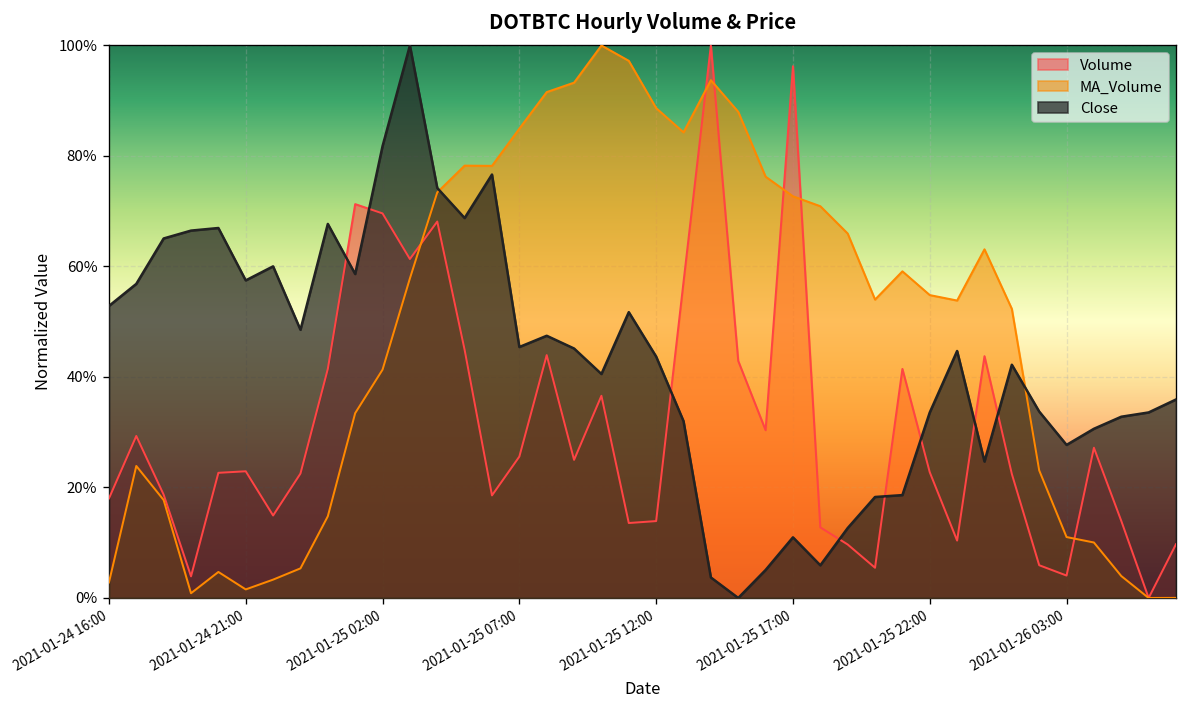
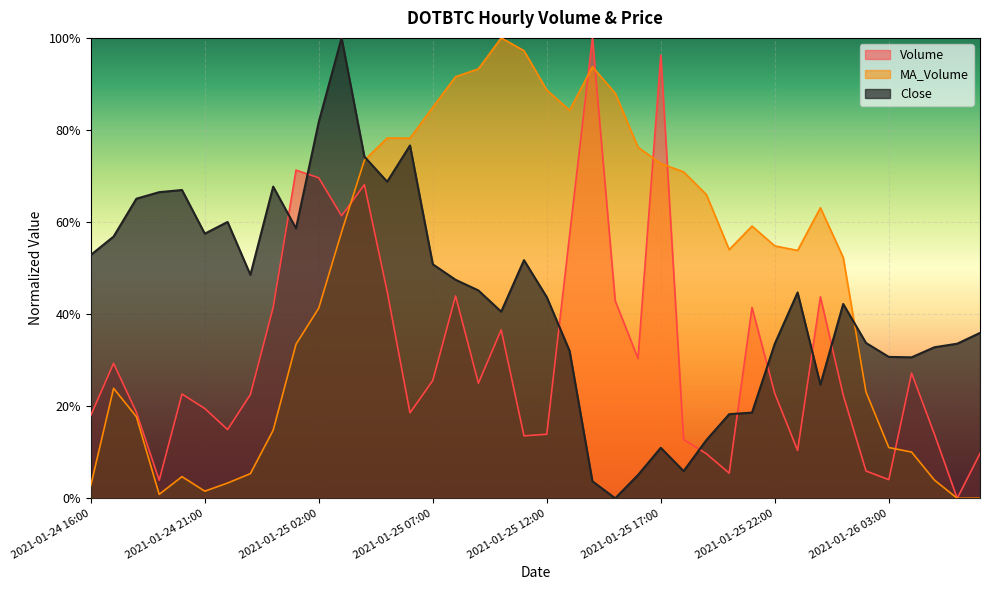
  {
    "Volume": {
      "2021-01-24 16:00": "18%",
-     "2021-01-24 21:00": "23%",
+     "2021-01-24 21:00": "20%",
      "2021-01-25 02:00": "70%",
      "2021-01-25 07:00": "26%",
      "2021-01-25 12:00": "14%",
      "2021-01-25 17:00": "96%",
      "2021-01-25 22:00": "23%",
      "2021-01-26 03:00": "4%"
    },
    "MA_Volume": {
      "2021-01-24 16:00": "3%",
      "2021-01-24 21:00": "2%",
      "2021-01-25 02:00": "41%",
      "2021-01-25 07:00": "85%",
      "2021-01-25 12:00": "89%",
      "2021-01-25 17:00": "73%",
      "2021-01-25 22:00": "55%",
      "2021-01-26 03:00": "11%"
    },
    "Close": {
      "2021-01-24 16:00": "53%",
      "2021-01-24 21:00": "57%",
      "2021-01-25 02:00": "82%",
-     "2021-01-25 07:00": "45%",
+     "2021-01-25 07:00": "51%",
      "2021-01-25 12:00": "44%",
      "2021-01-25 17:00": "11%",
      "2021-01-25 22:00": "34%",
-     "2021-01-26 03:00": "28%"
+     "2021-01-26 03:00": "31%"
    }
  }
